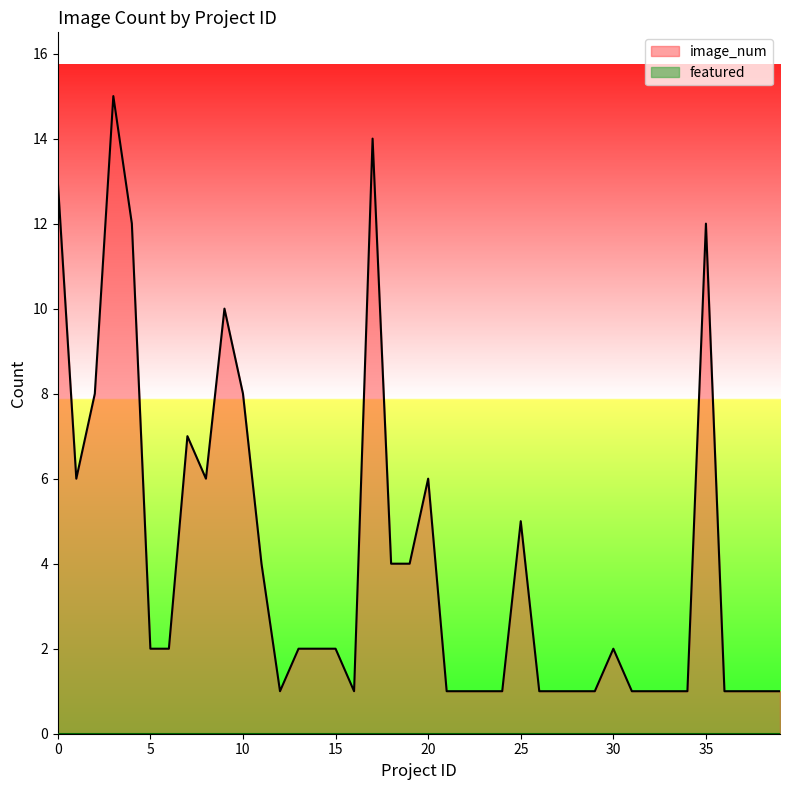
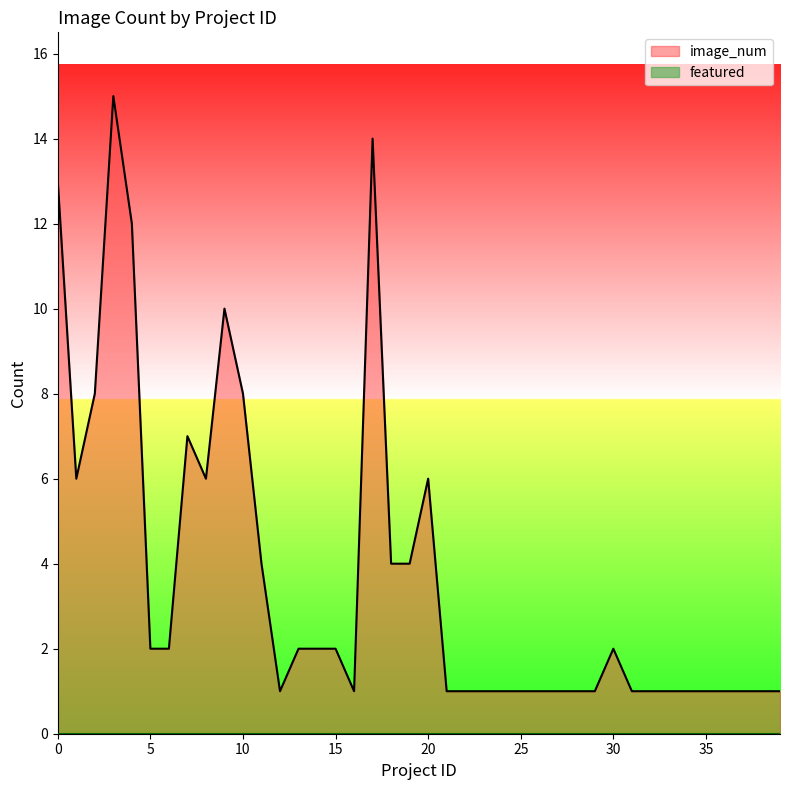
  {
    "image_num": {
      "0": 13,
      "5": 2,
      "10": 8,
      "15": 2,
      "20": 6,
-     "25": 5,
+     "25": 1,
      "30": 2,
-     "35": 12
+     "35": 1
    },
    "featured": {
      "0": 0,
      "5": 0,
      "10": 0,
      "15": 0,
      "20": 0,
      "25": 0,
      "30": 0,
      "35": 0
    }
  }
